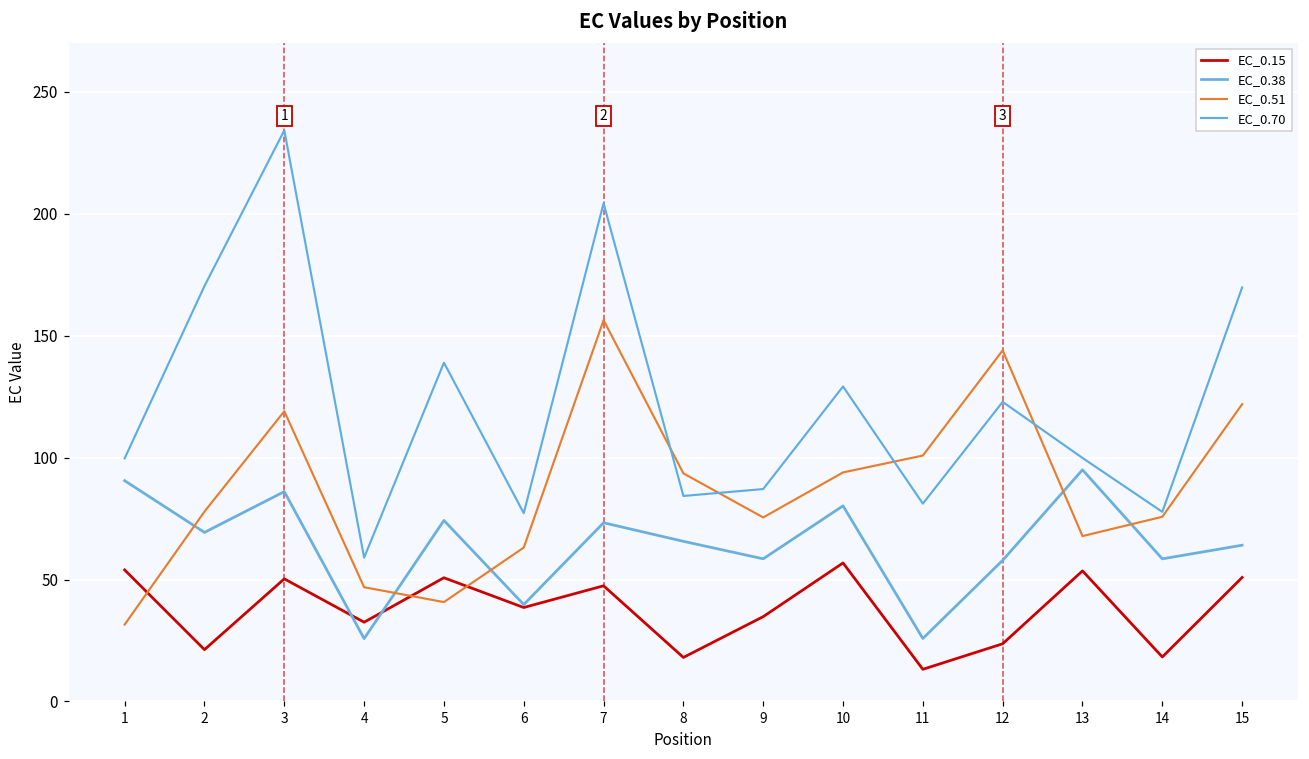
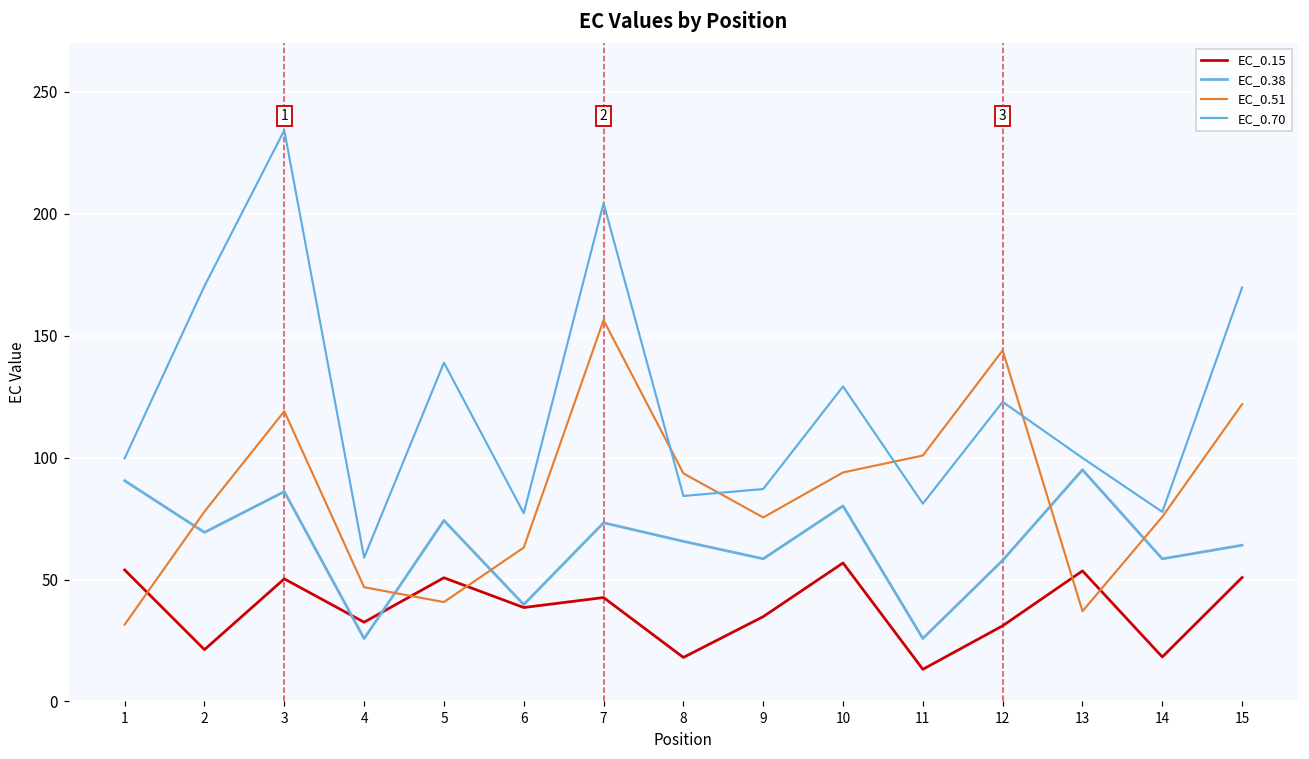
  {
    "EC_0.15": {
      "1": 54,
      "2": 21,
      "3": 50,
      "4": 33,
      "5": 51,
      "6": 39,
-     "7": 47,
+     "7": 43,
      "8": 18,
      "9": 35,
      "10": 57,
      "11": 13,
-     "12": 24,
+     "12": 31,
      "13": 54,
      "14": 18,
      "15": 51
    },
    "EC_0.51": {
      "1": 32,
      "2": 78,
      "3": 119,
      "4": 47,
      "5": 41,
      "6": 63,
      "7": 156,
      "8": 94,
      "9": 75,
      "10": 94,
      "11": 101,
      "12": 144,
-     "13": 68,
+     "13": 37,
      "14": 76,
      "15": 122
    }
  }
